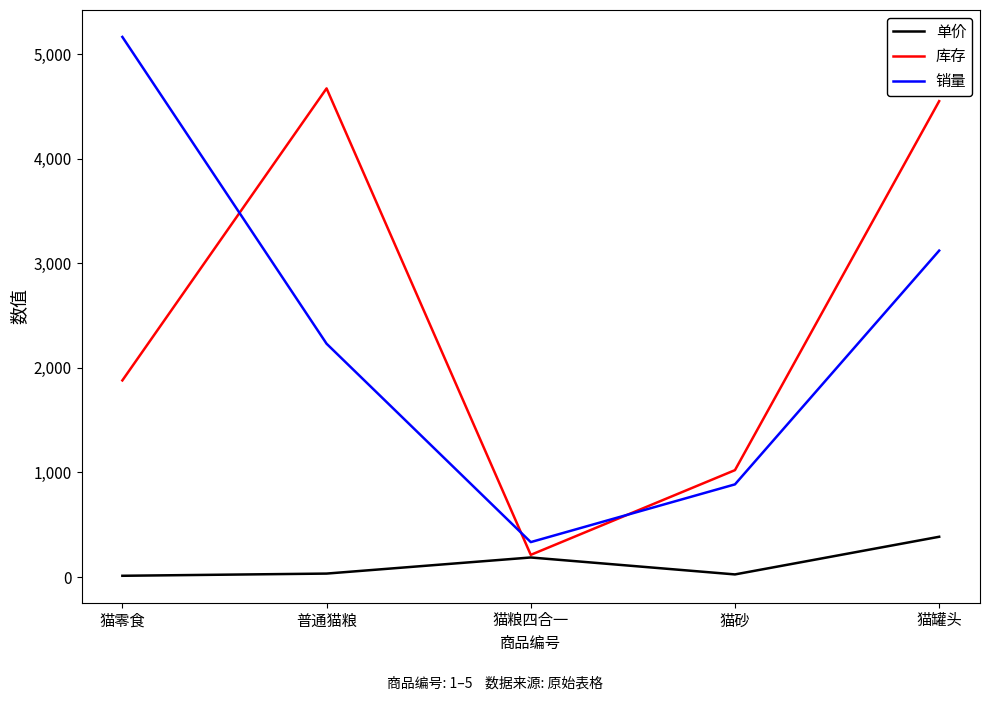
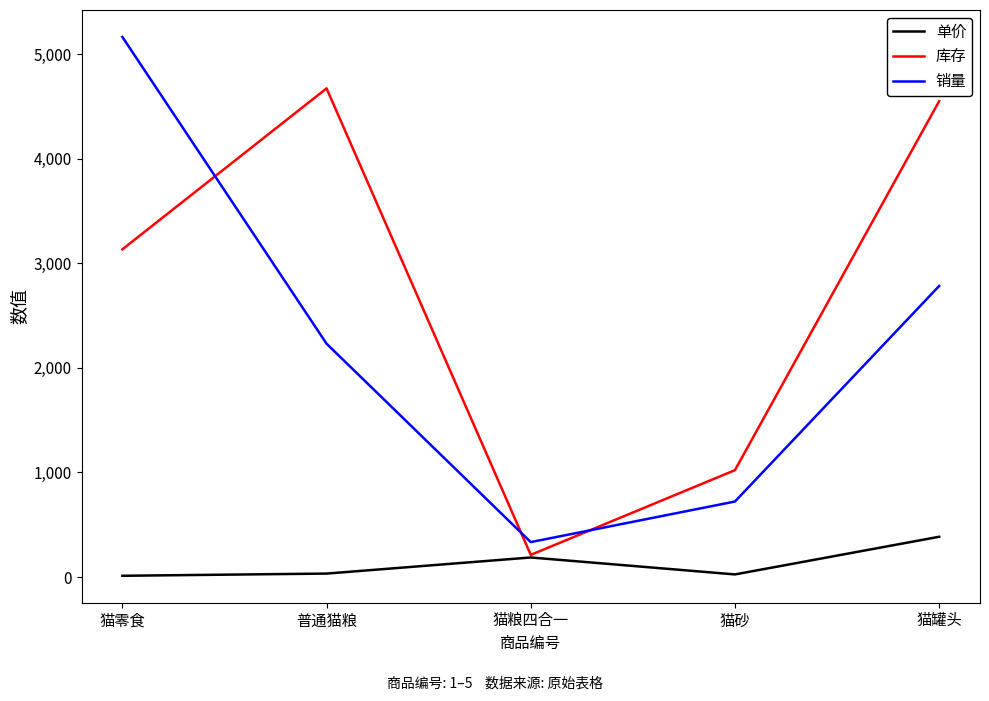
  {
    "单价": {
      "猫零食": "10",
      "普通猫粮": "30",
      "猫粮四合一": "190",
      "猫砂": "30",
      "猫罐头": "390"
    },
    "库存": {
-     "猫零食": "1,880",
+     "猫零食": "3,130",
      "普通猫粮": "4,670",
      "猫粮四合一": "210",
      "猫砂": "1,020",
      "猫罐头": "4,550"
    },
    "销量": {
      "猫零食": "5,160",
      "普通猫粮": "2,230",
      "猫粮四合一": "330",
-     "猫砂": "890",
-     "猫罐头": "3,120"
+     "猫砂": "720",
+     "猫罐头": "2,780"
    }
  }
